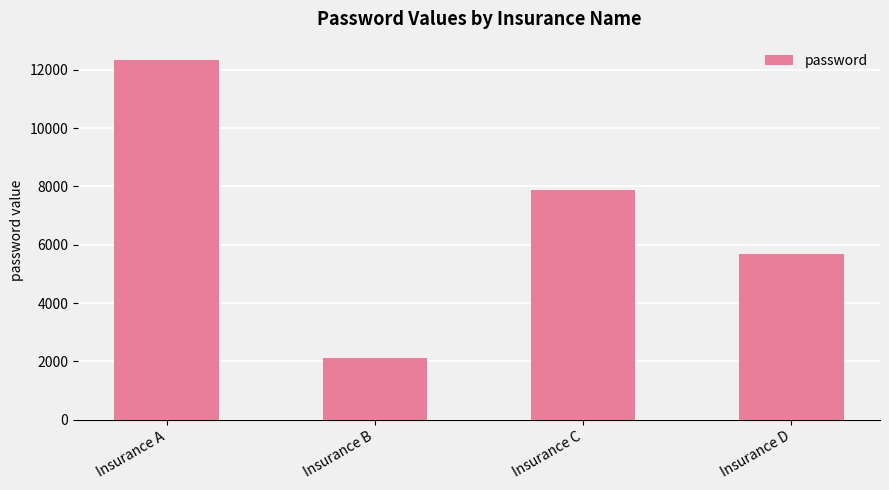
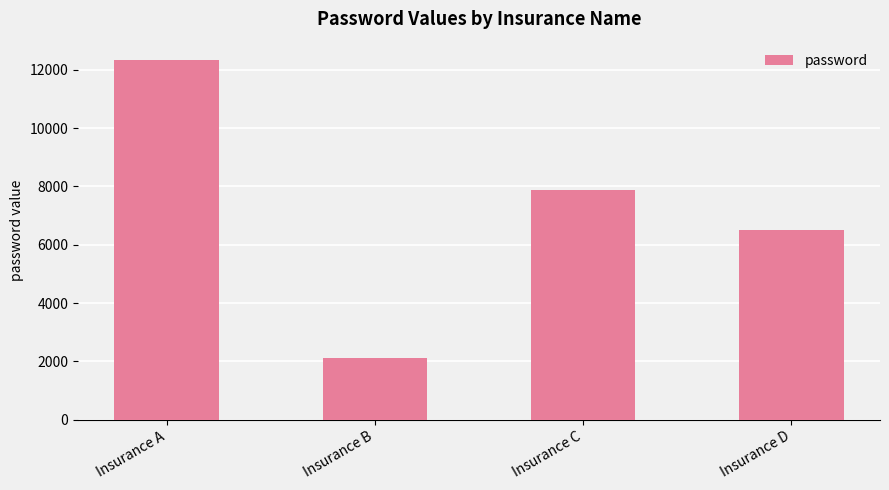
  {
    "Insurance A": 12300,
    "Insurance B": 2100,
    "Insurance C": 7900,
-   "Insurance D": 5700
+   "Insurance D": 6500
  }
